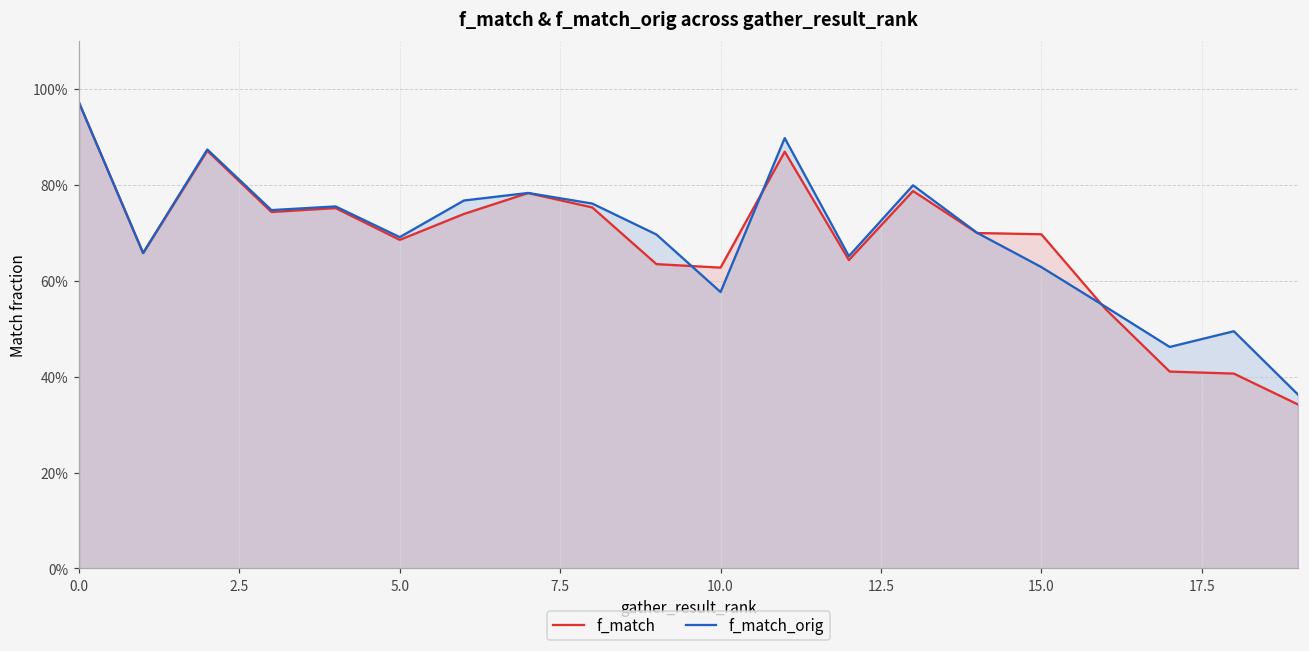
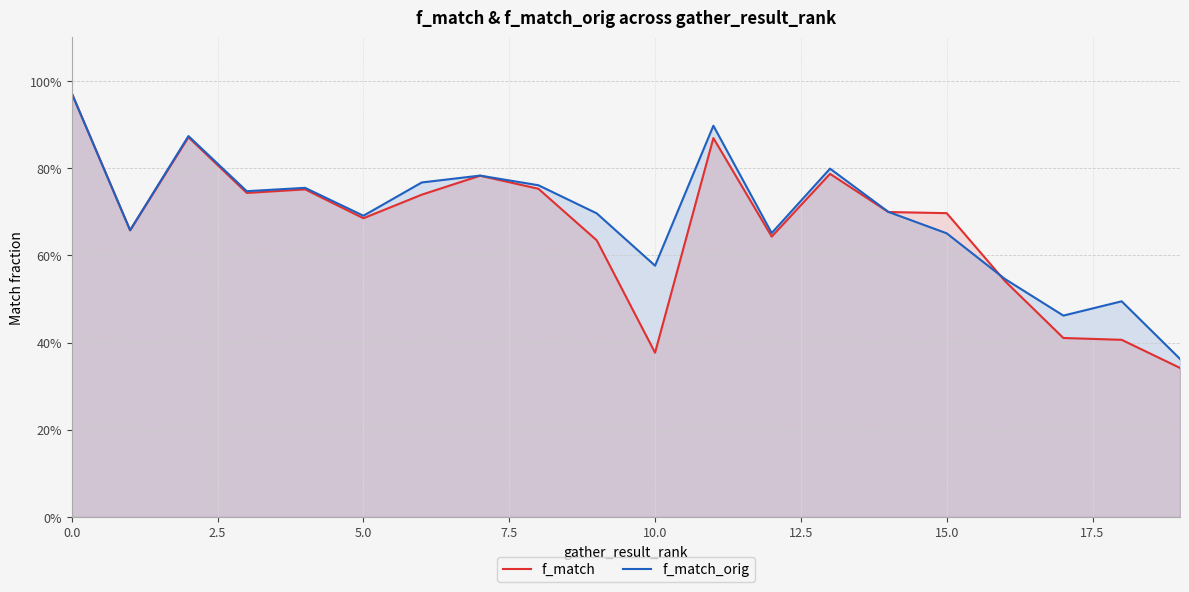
  {
    "f_match": {
-     "10.0": "63%",
+     "10.0": "38%",
      "15.0": "70%"
    },
    "f_match_orig": {
      "10.0": "58%",
-     "15.0": "63%"
+     "15.0": "65%"
    }
  }
